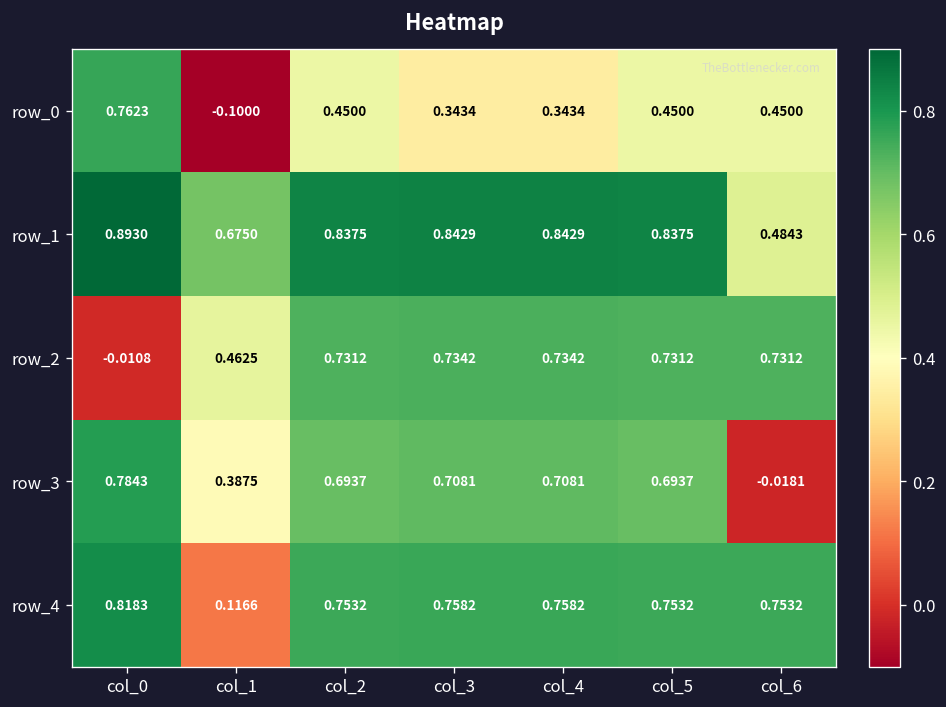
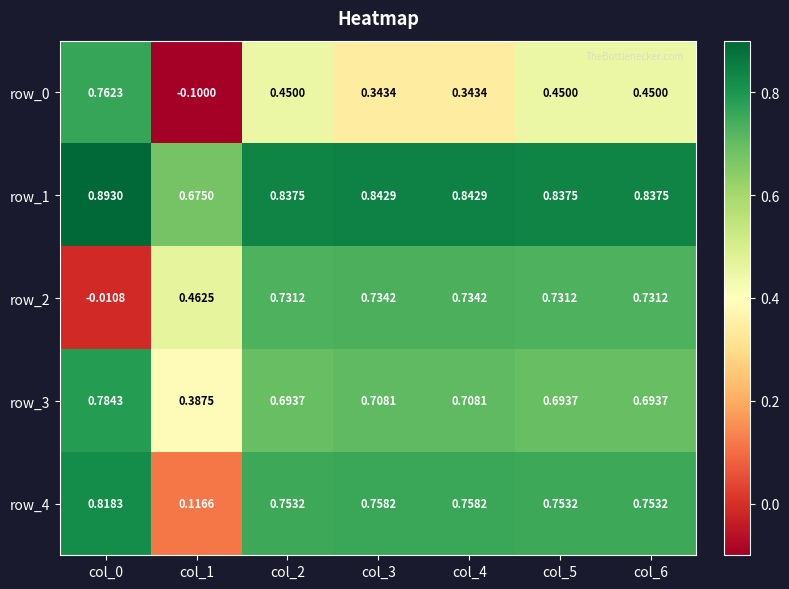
  {
    "row_0": {
      "col_0": 0.7623,
      "col_1": -0.1000,
      "col_2": 0.4500,
      "col_3": 0.3434,
      "col_4": 0.3434,
      "col_5": 0.4500,
      "col_6": 0.4500
    },
    "row_1": {
      "col_0": 0.8930,
      "col_1": 0.6750,
      "col_2": 0.8375,
      "col_3": 0.8429,
      "col_4": 0.8429,
      "col_5": 0.8375,
-     "col_6": 0.4843
+     "col_6": 0.8375
    },
    "row_2": {
      "col_0": -0.0108,
      "col_1": 0.4625,
      "col_2": 0.7312,
      "col_3": 0.7342,
      "col_4": 0.7342,
      "col_5": 0.7312,
      "col_6": 0.7312
    },
    "row_3": {
      "col_0": 0.7843,
      "col_1": 0.3875,
      "col_2": 0.6937,
      "col_3": 0.7081,
      "col_4": 0.7081,
      "col_5": 0.6937,
-     "col_6": -0.0181
+     "col_6": 0.6937
    },
    "row_4": {
      "col_0": 0.8183,
      "col_1": 0.1166,
      "col_2": 0.7532,
      "col_3": 0.7582,
      "col_4": 0.7582,
      "col_5": 0.7532,
      "col_6": 0.7532
    }
  }
